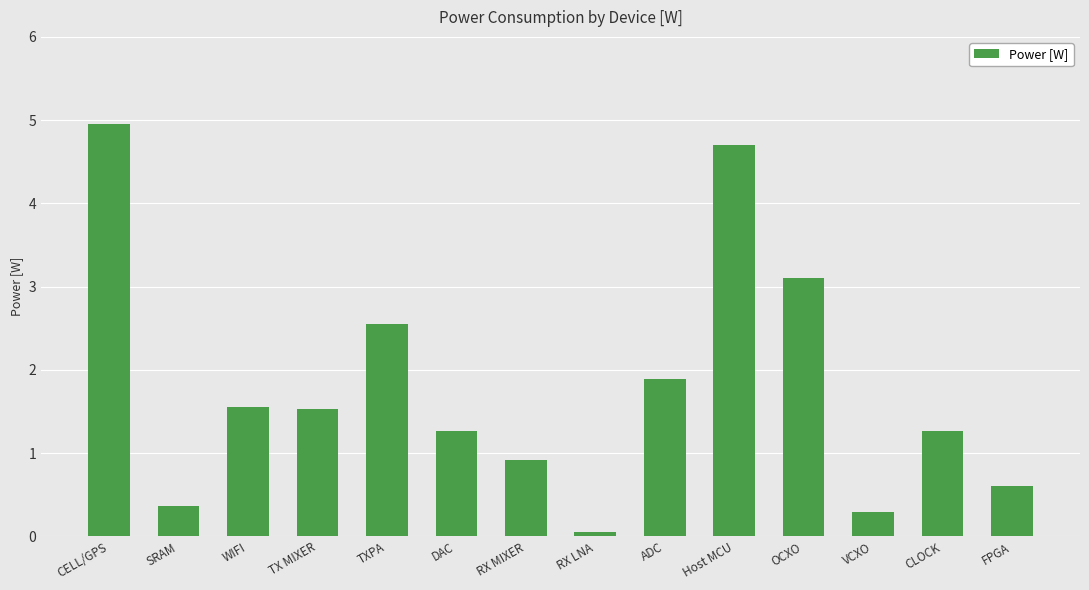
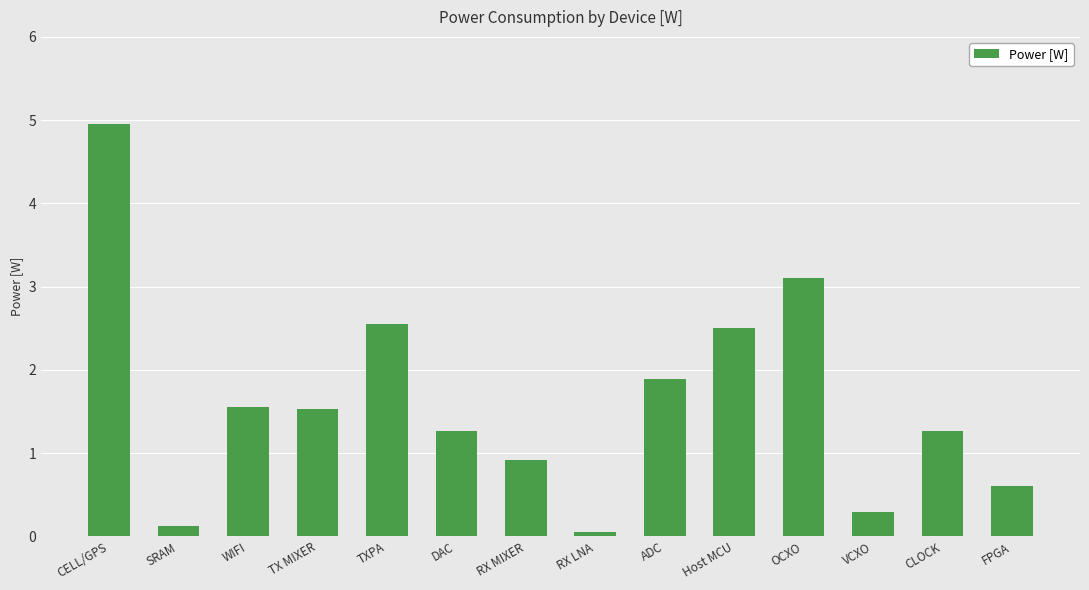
  {
    "CELL/GPS": 5.0,
-   "SRAM": 0.4,
+   "SRAM": 0.1,
    "WIFI": 1.6,
    "TX MIXER": 1.5,
    "TXPA": 2.6,
    "DAC": 1.3,
    "RX MIXER": 0.9,
    "RX LNA": 0.1,
    "ADC": 1.9,
-   "Host MCU": 4.7,
+   "Host MCU": 2.5,
    "OCXO": 3.1,
    "VCXO": 0.3,
    "CLOCK": 1.3,
    "FPGA": 0.6
  }
